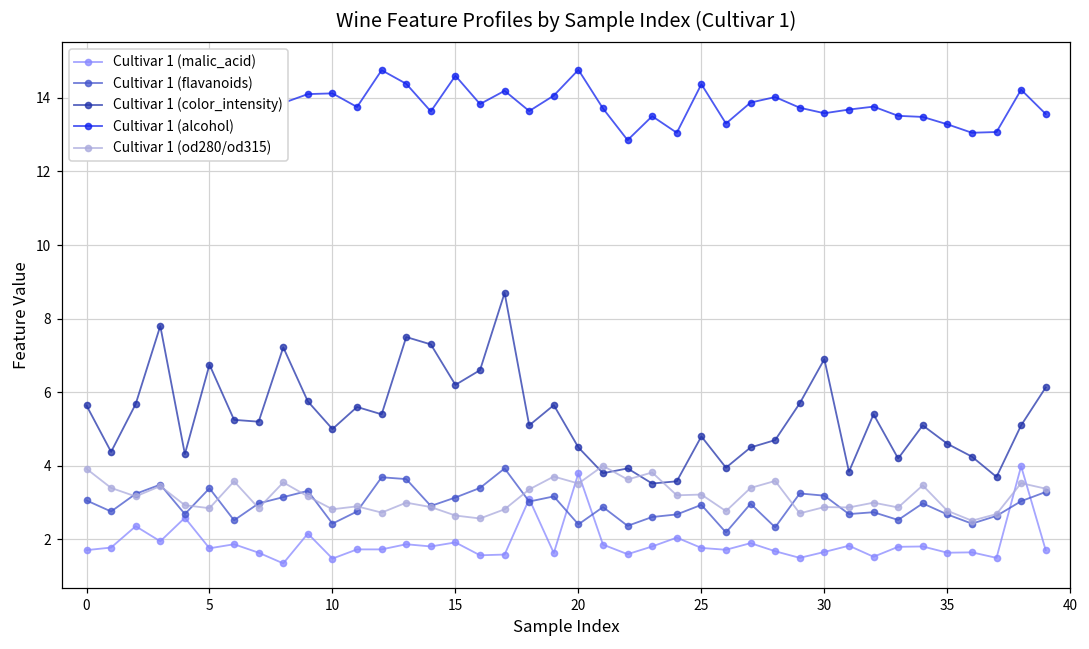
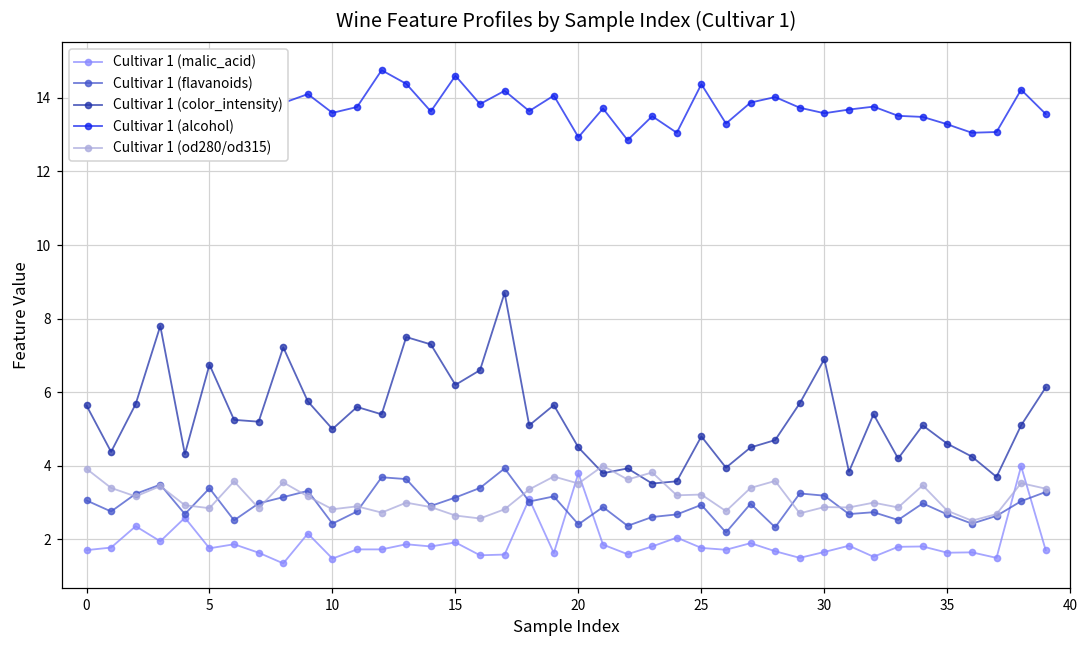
  {
    "Cultivar 1 (alcohol)": {
-     "10": 14.1,
+     "10": 13.6,
      "15": 14.6,
-     "20": 14.8,
+     "20": 12.9,
      "25": 14.4,
      "30": 13.6,
      "35": 13.3
    }
  }
